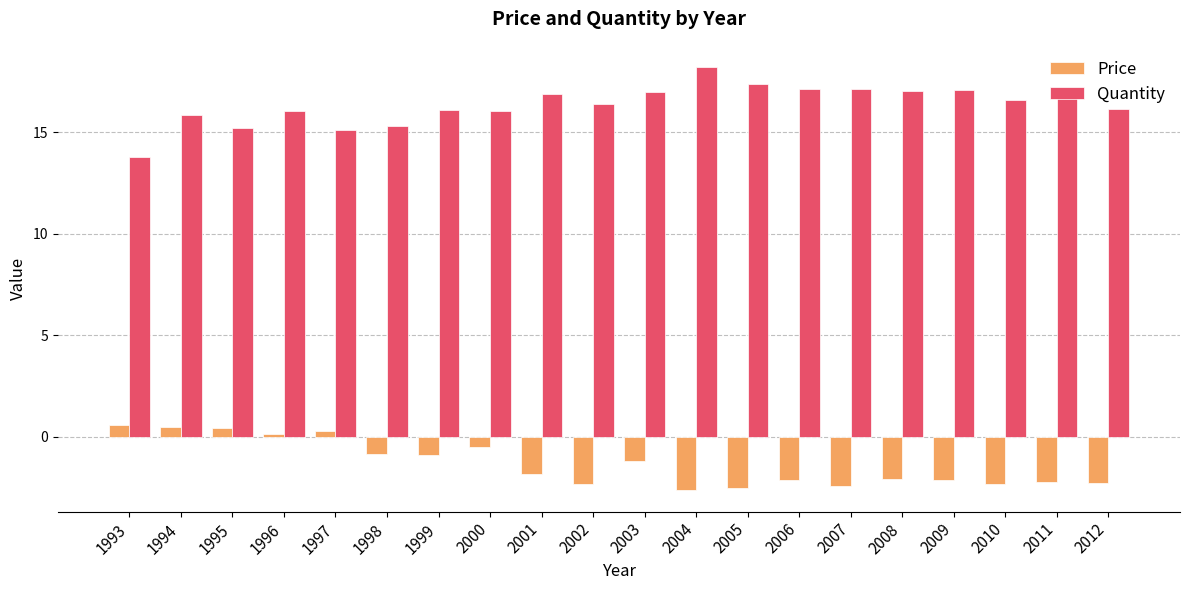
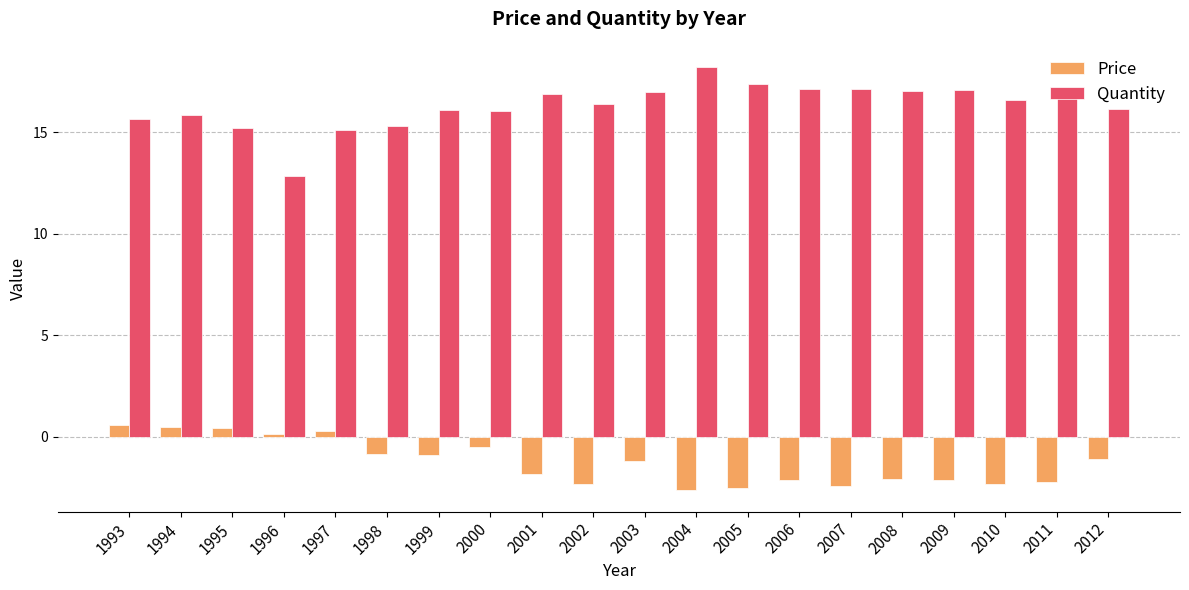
  {
    "Price": {
      "1993": 0.6,
      "1994": 0.5,
      "1995": 0.4,
      "1997": 0.3,
      "1998": -0.9,
      "1999": -0.9,
      "2000": -0.5,
      "2001": -1.9,
      "2002": -2.3,
      "2003": -1.2,
      "2004": -2.7,
      "2005": -2.5,
      "2006": -2.1,
      "2007": -2.4,
      "2008": -2.1,
      "2009": -2.1,
      "2010": -2.4,
      "2011": -2.3,
-     "2012": -2.3
+     "2012": -1.1
    },
    "Quantity": {
-     "1993": 13.8,
+     "1993": 15.6,
      "1994": 15.8,
      "1995": 15.2,
-     "1996": 16.0,
+     "1996": 12.9,
      "1997": 15.1,
      "1998": 15.3,
      "1999": 16.1,
      "2000": 16.0,
      "2001": 16.9,
      "2002": 16.4,
      "2003": 17.0,
      "2004": 18.2,
      "2005": 17.3,
      "2006": 17.1,
      "2007": 17.1,
      "2008": 17.0,
      "2009": 17.1,
      "2010": 16.6,
      "2011": 16.7,
      "2012": 16.1
    }
  }
